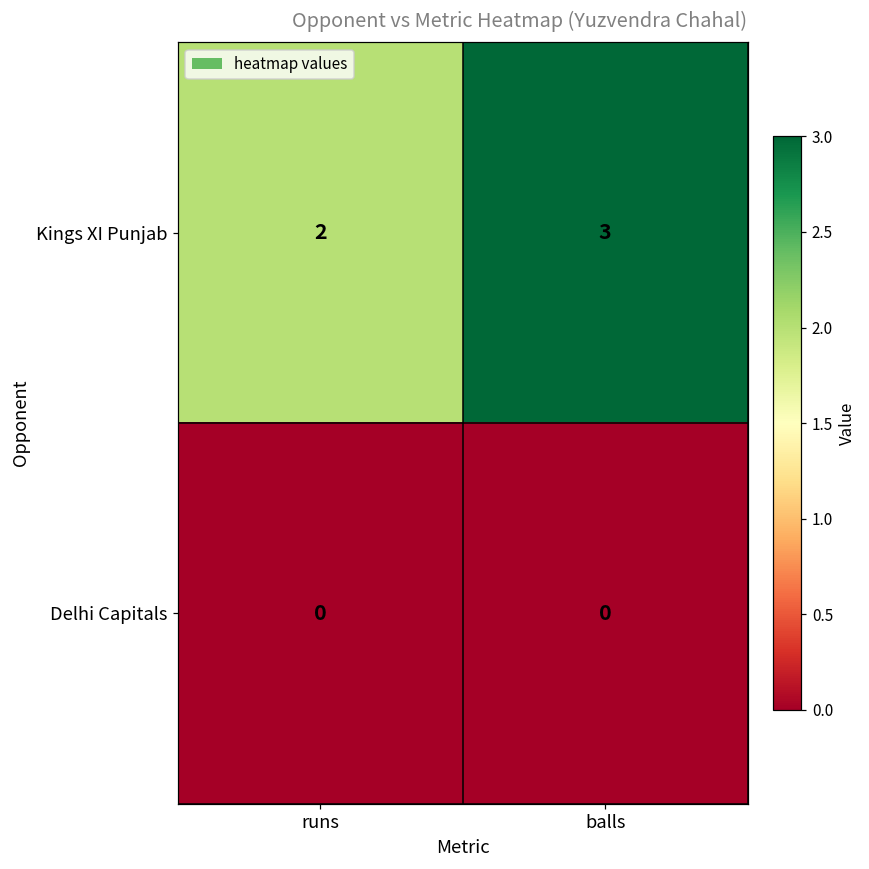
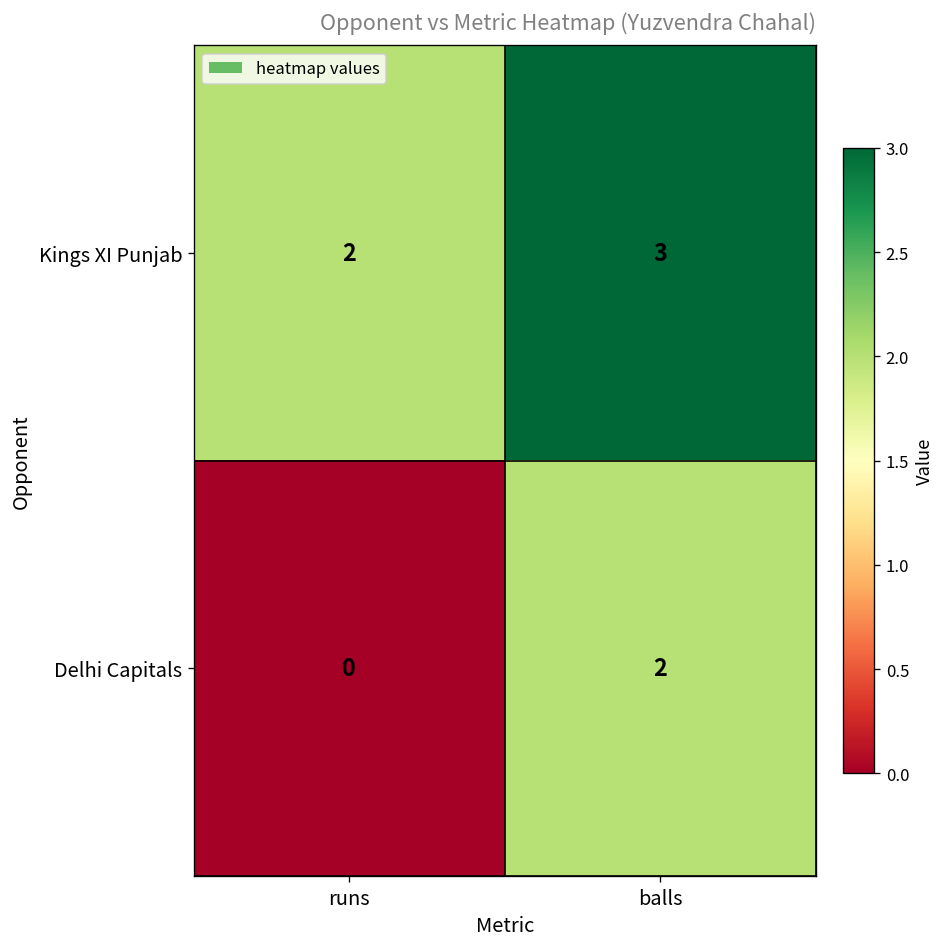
  {
    "Kings XI Punjab": {
      "runs": 2,
      "balls": 3
    },
    "Delhi Capitals": {
      "runs": 0,
-     "balls": 0
+     "balls": 2
    }
  }
